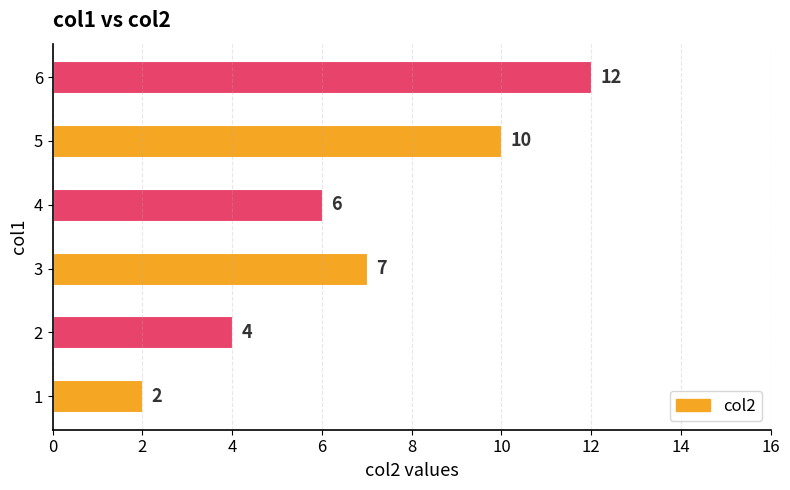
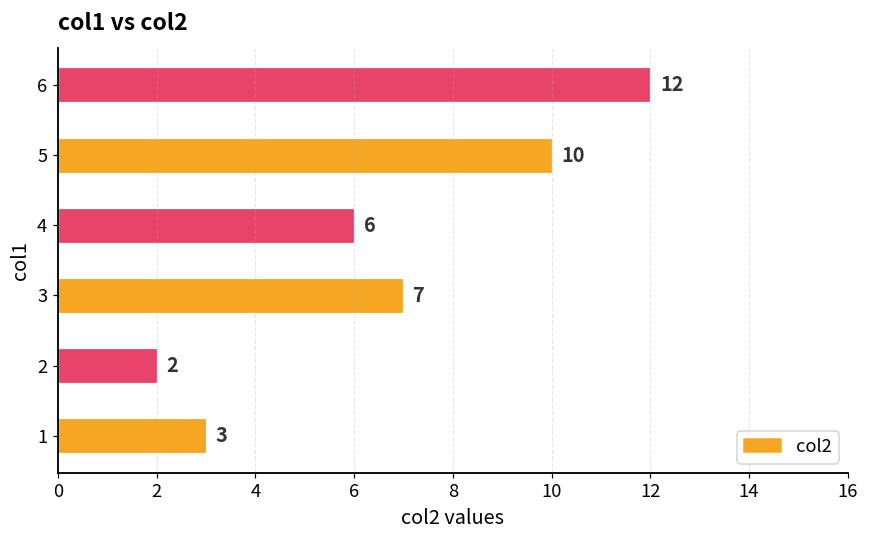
  {
    "6": 12,
    "5": 10,
    "4": 6,
    "3": 7,
-   "2": 4,
-   "1": 2
+   "2": 2,
+   "1": 3
  }
